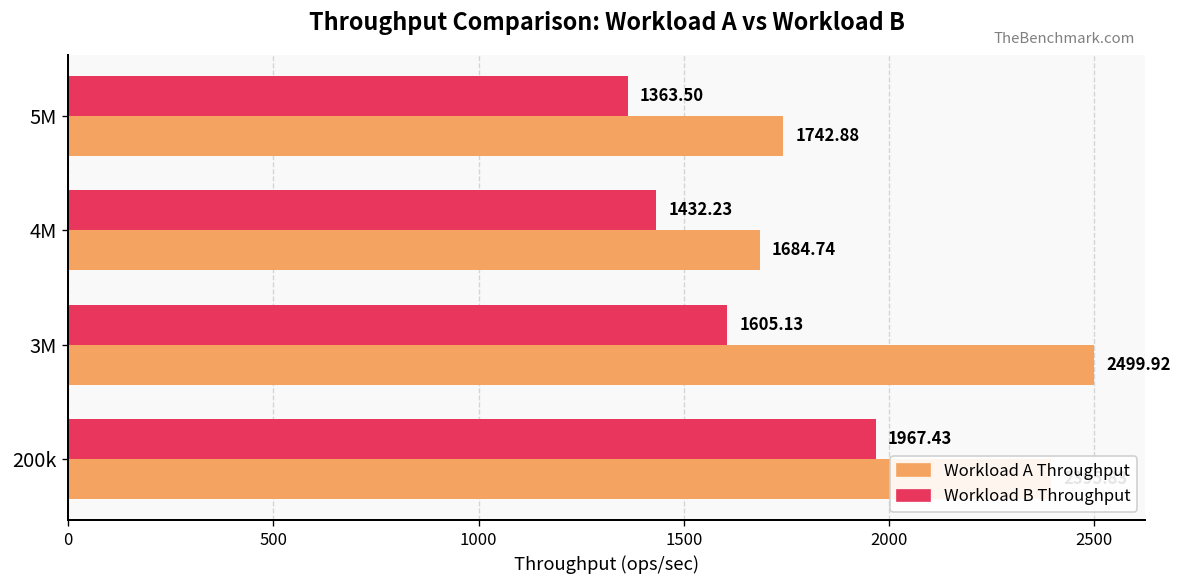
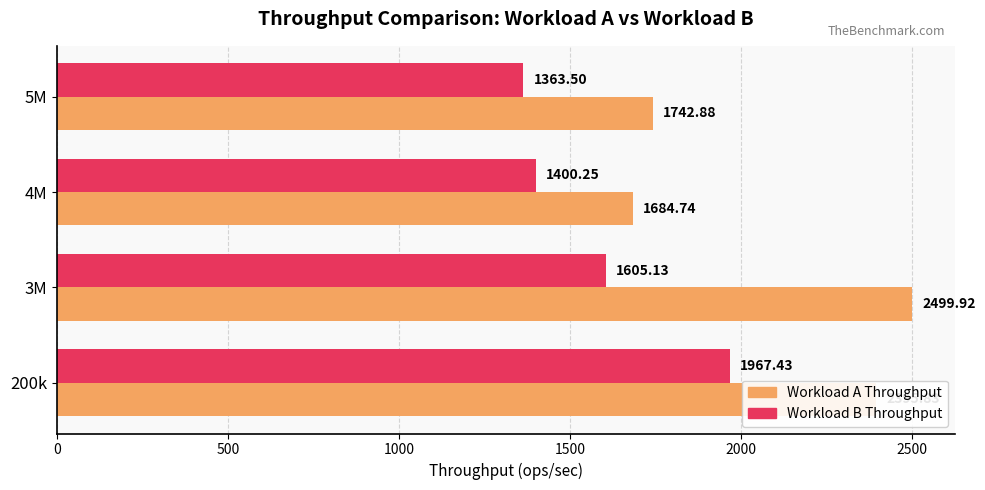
  {
    "Workload A Throughput": {
      "5M": 1742.88,
      "4M": 1684.74,
      "3M": 2499.92
    },
    "Workload B Throughput": {
      "5M": 1363.50,
-     "4M": 1432.23,
+     "4M": 1400.25,
      "3M": 1605.13,
      "200k": 1967.43
    }
  }
